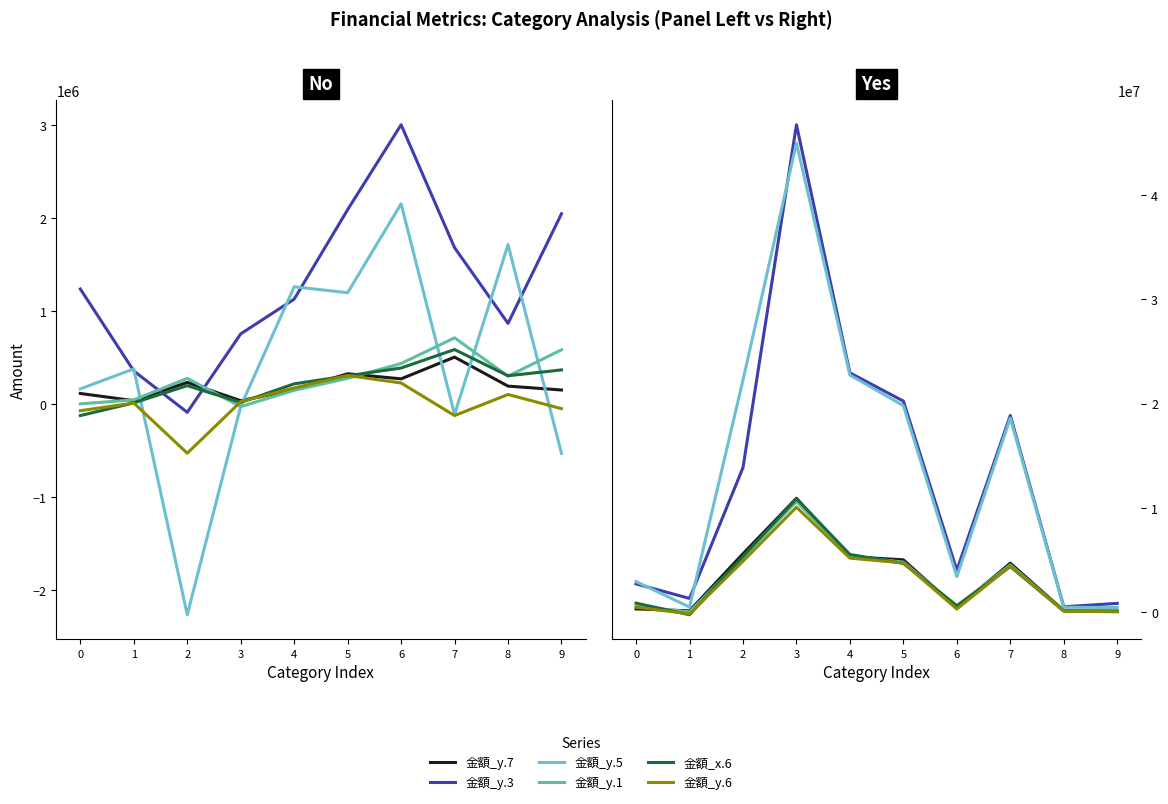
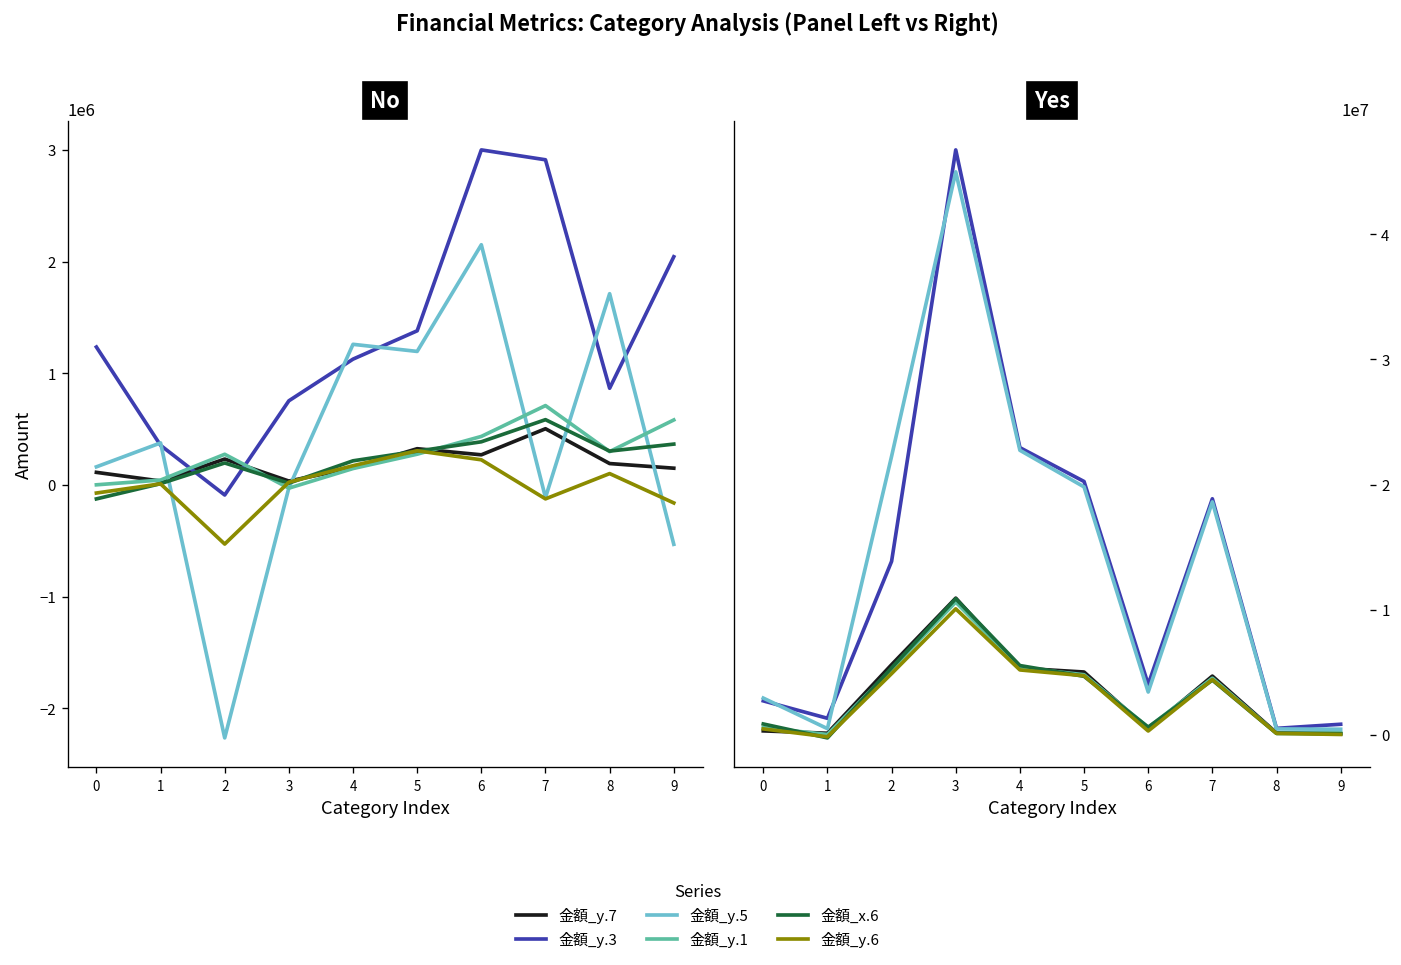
  {
    "No": {
      "金額_y.7": {
        "0": 100000,
        "2": 200000,
        "6": 300000,
        "7": 500000,
        "8": 200000,
        "9": 200000
      },
      "金額_y.3": {
        "0": 1200000,
        "2": -100000,
        "3": 800000,
        "4": 1100000,
-       "5": 2100000,
+       "5": 1400000,
        "6": 3000000,
-       "7": 1700000,
+       "7": 2900000,
        "8": 900000,
        "9": 2000000
      },
      "金額_x.6": {
        "0": -100000,
        "2": 200000,
        "4": 200000,
        "6": 400000,
        "7": 600000,
        "9": 400000
      },
      "金額_y.6": {
        "0": -100000,
        "2": -500000,
        "6": 200000,
        "8": 100000,
-       "9": 0
+       "9": -200000
      }
    },
    "Yes": {
      "金額_y.7": {
        "2": 5600000
      },
      "金額_y.3": {
        "1": 1300000,
        "2": 13900000,
        "3": 46800000,
        "5": 20200000,
        "6": 4000000,
        "7": 18900000,
        "9": 800000
      },
      "金額_x.6": {
        "0": 900000
      },
      "金額_y.6": {
        "2": 4900000,
        "3": 10100000
      }
    }
  }
